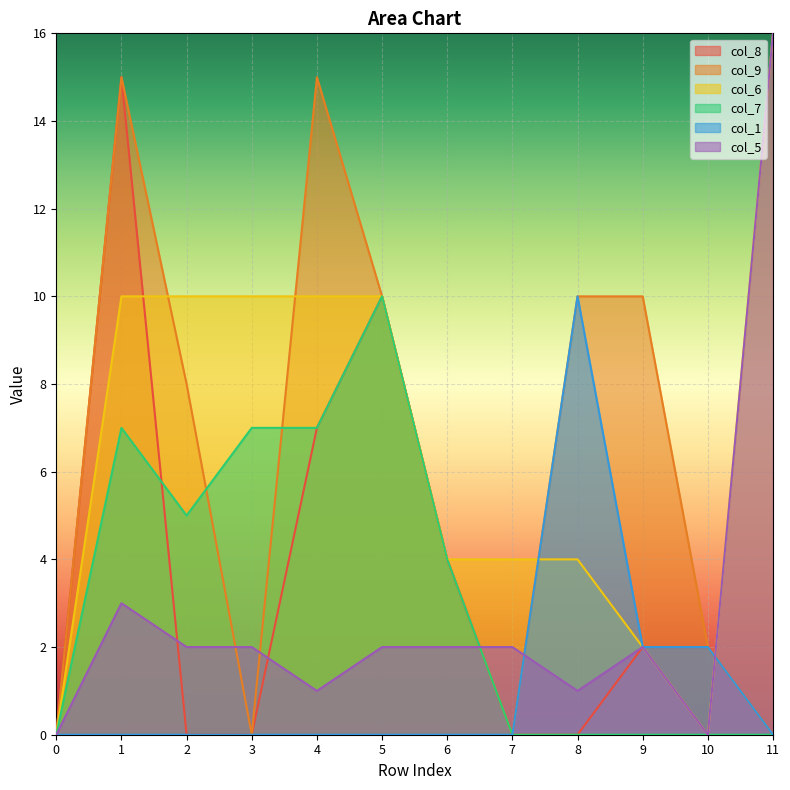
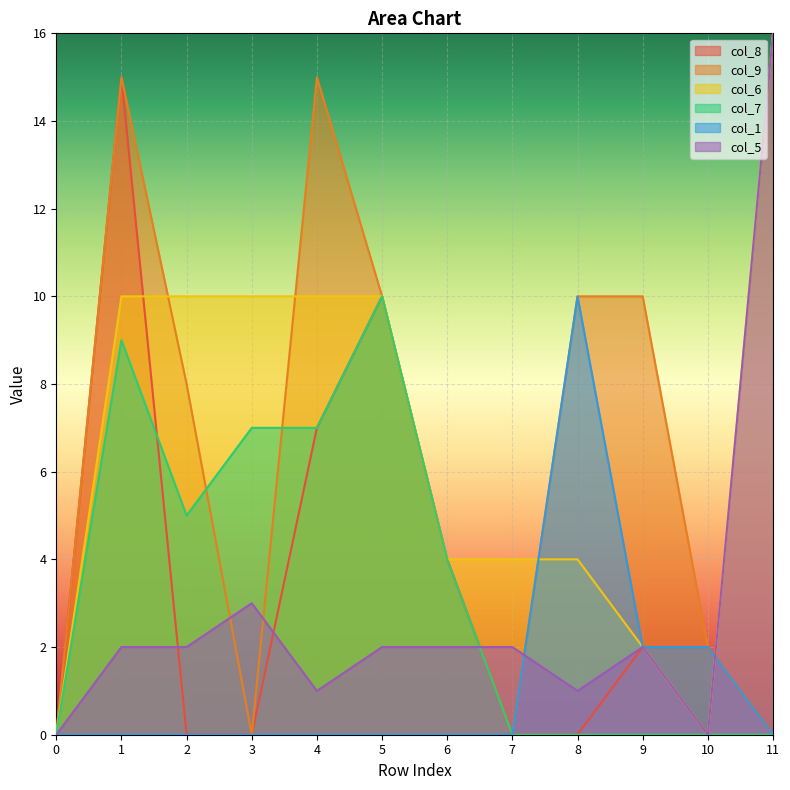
  {
    "col_6": {
      "1": 10,
      "2": 10,
      "3": 10,
      "4": 10,
      "7": 4,
      "8": 4
    },
    "col_7": {
-     "1": 7,
+     "1": 9,
      "2": 5,
      "3": 7,
      "9": 0
    },
    "col_1": {
      "1": 0,
      "4": 0,
      "5": 0,
      "6": 0
    },
    "col_5": {
-     "1": 3,
+     "1": 2,
      "2": 2,
-     "3": 2,
+     "3": 3,
      "4": 1,
      "5": 2,
      "6": 2,
      "7": 2,
      "8": 1
    }
  }
